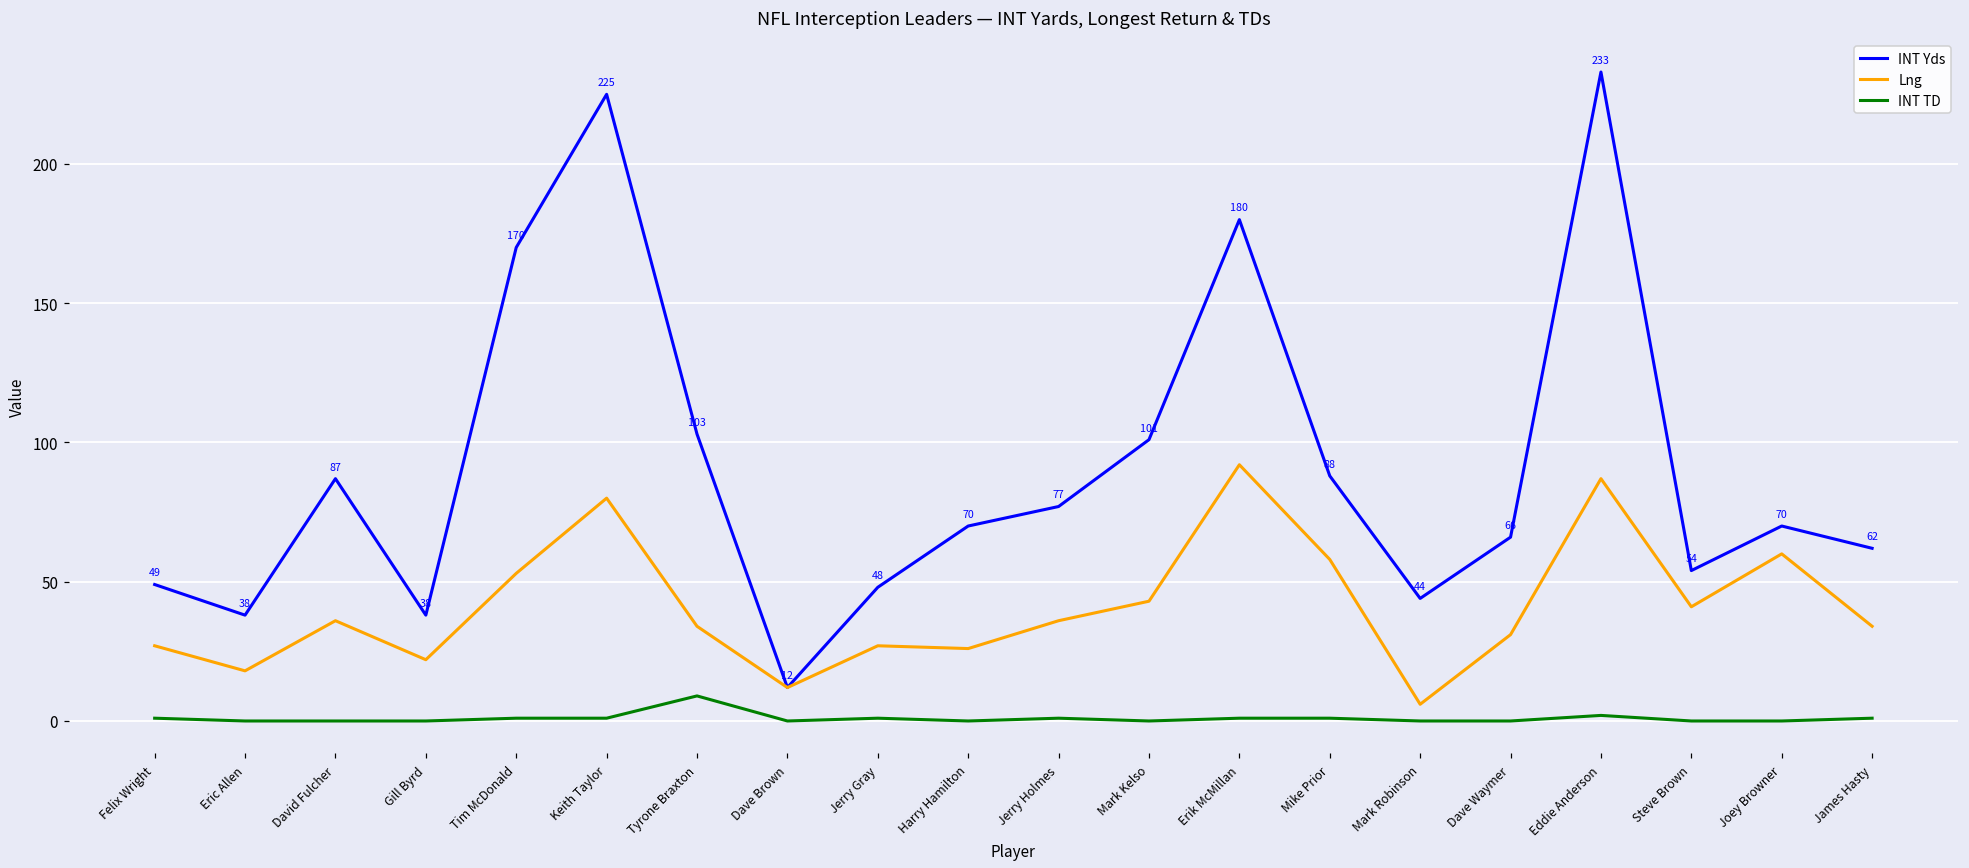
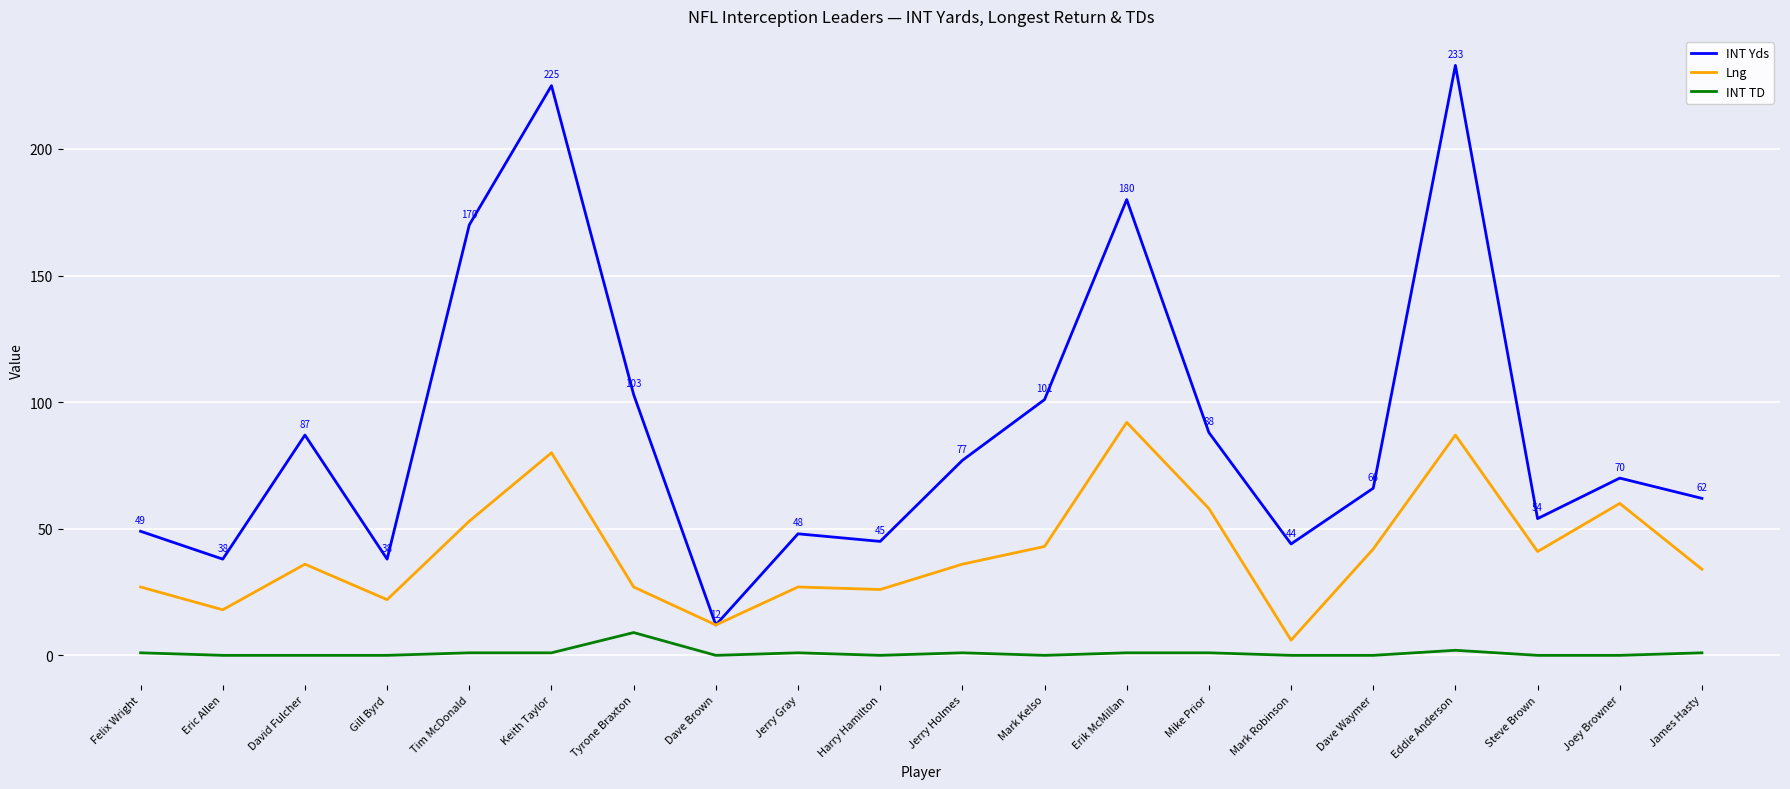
  {
    "INT Yds": {
      "Felix Wright": 49,
      "Eric Allen": 38,
      "David Fulcher": 87,
      "Gill Byrd": 38,
      "Tim McDonald": 170,
      "Keith Taylor": 225,
      "Tyrone Braxton": 103,
      "Jerry Gray": 48,
-     "Harry Hamilton": 70,
+     "Harry Hamilton": 45,
      "Jerry Holmes": 77,
      "Mark Kelso": 101,
      "Erik McMillan": 180,
      "Mike Prior": 88,
      "Mark Robinson": 44,
      "Dave Waymer": 66,
      "Eddie Anderson": 233,
      "Steve Brown": 54,
      "Joey Browner": 70,
      "James Hasty": 62
    },
    "Lng": {
      "Felix Wright": 27,
      "Eric Allen": 18,
      "David Fulcher": 36,
      "Gill Byrd": 22,
      "Tim McDonald": 53,
      "Keith Taylor": 80,
-     "Tyrone Braxton": 34,
+     "Tyrone Braxton": 27,
      "Jerry Gray": 27,
      "Harry Hamilton": 26,
      "Jerry Holmes": 36,
      "Mark Kelso": 43,
      "Erik McMillan": 92,
      "Mike Prior": 58,
      "Mark Robinson": 6,
-     "Dave Waymer": 31,
+     "Dave Waymer": 42,
      "Eddie Anderson": 87,
      "Steve Brown": 41,
      "Joey Browner": 60,
      "James Hasty": 34
    },
    "INT TD": {
      "Felix Wright": 1,
      "Eric Allen": 0,
      "David Fulcher": 0,
      "Gill Byrd": 0,
      "Tim McDonald": 1,
      "Keith Taylor": 1,
      "Tyrone Braxton": 9,
      "Dave Brown": 0,
      "Jerry Gray": 1,
      "Harry Hamilton": 0,
      "Jerry Holmes": 1,
      "Mark Kelso": 0,
      "Erik McMillan": 1,
      "Mike Prior": 1,
      "Mark Robinson": 0,
      "Dave Waymer": 0,
      "Eddie Anderson": 2,
      "Steve Brown": 0,
      "Joey Browner": 0,
      "James Hasty": 1
    }
  }
